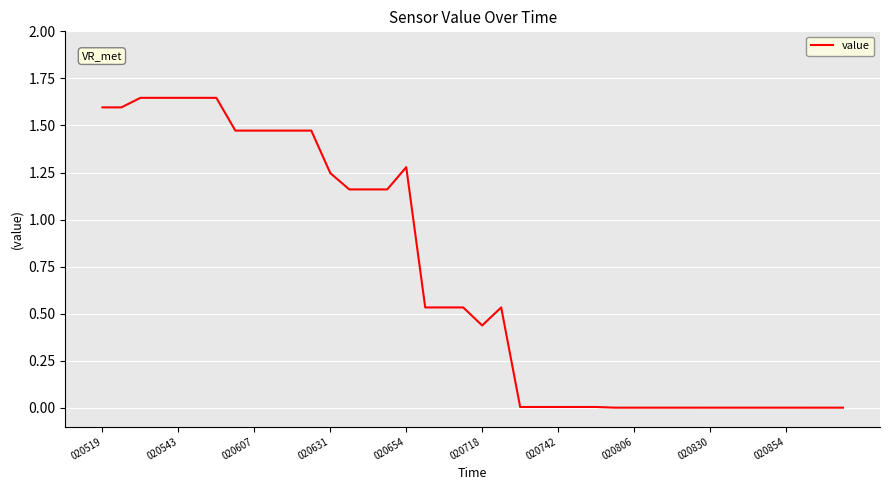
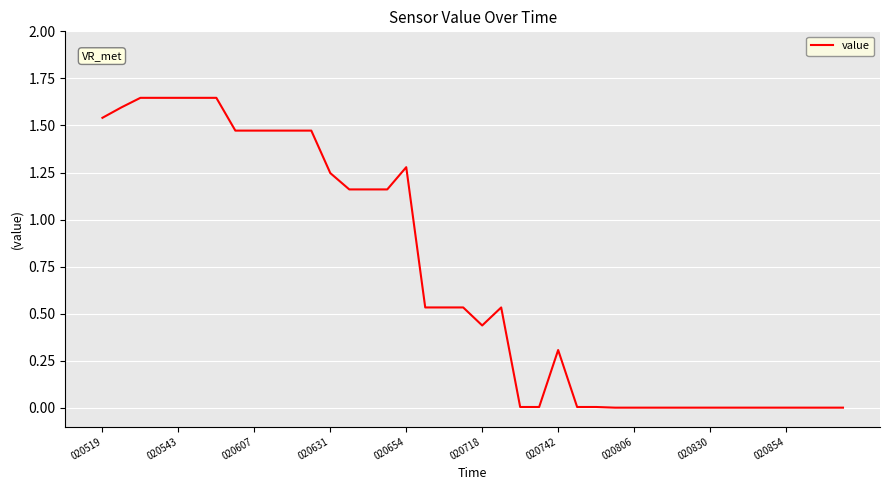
  {
-   "020519": 1.60,
+   "020519": 1.54,
    "020543": 1.65,
    "020607": 1.47,
    "020631": 1.25,
    "020654": 1.28,
    "020718": 0.44,
-   "020742": 0.00,
+   "020742": 0.31,
    "020806": 0.00,
    "020830": 0.00,
    "020854": 0.00
  }
